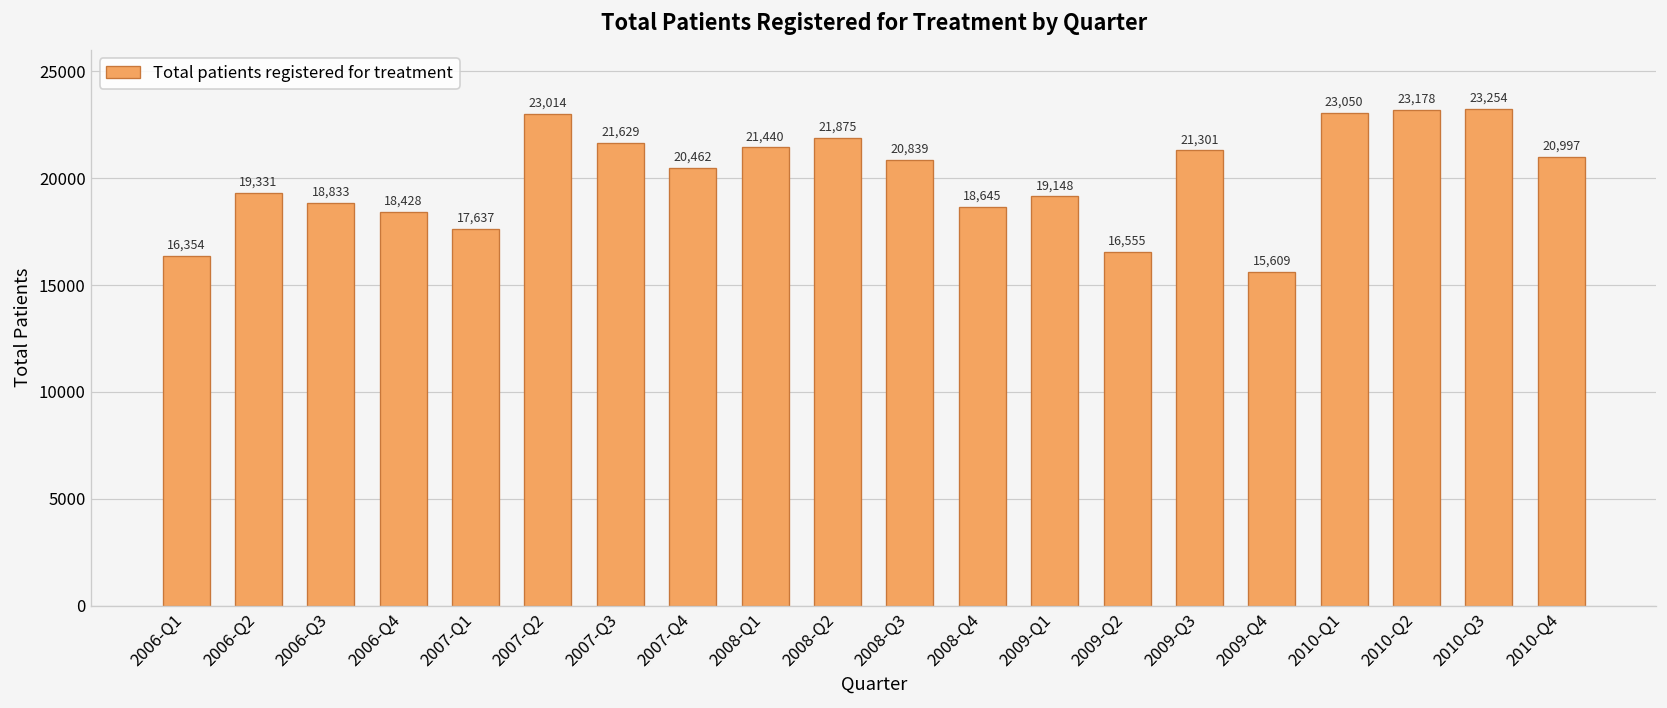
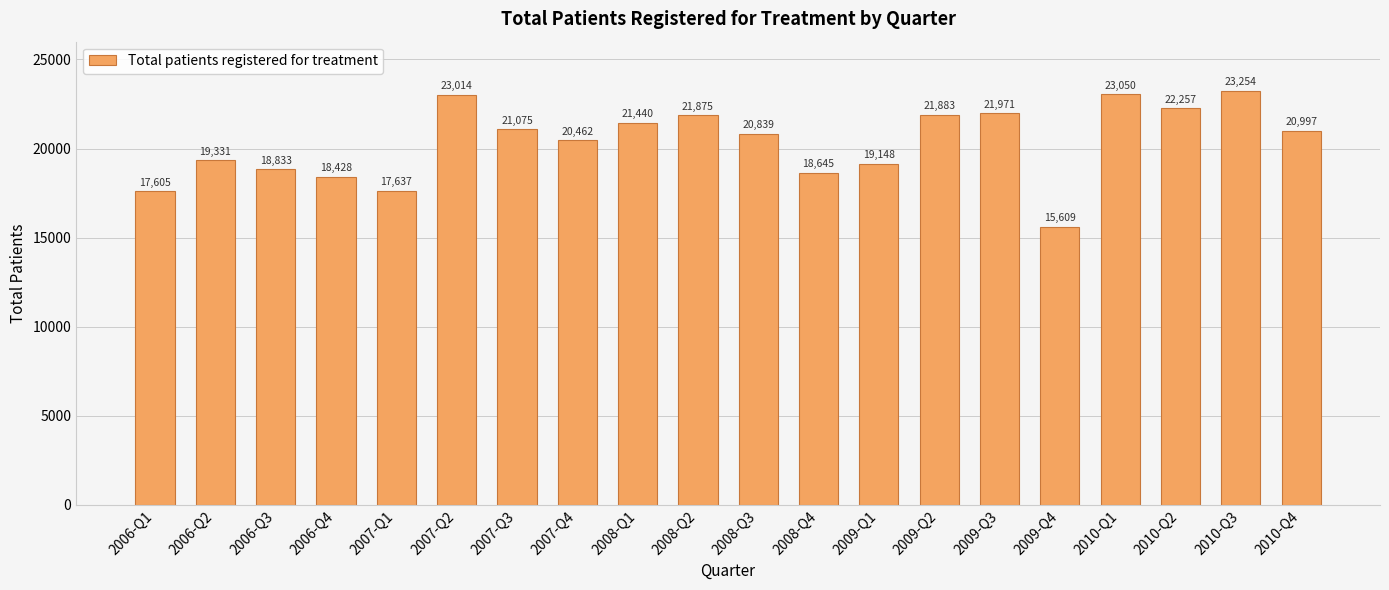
  {
-   "2006-Q1": "16,354",
+   "2006-Q1": "17,605",
    "2006-Q2": "19,331",
    "2006-Q3": "18,833",
    "2006-Q4": "18,428",
    "2007-Q1": "17,637",
    "2007-Q2": "23,014",
-   "2007-Q3": "21,629",
+   "2007-Q3": "21,075",
    "2007-Q4": "20,462",
    "2008-Q1": "21,440",
    "2008-Q2": "21,875",
    "2008-Q3": "20,839",
    "2008-Q4": "18,645",
    "2009-Q1": "19,148",
-   "2009-Q2": "16,555",
-   "2009-Q3": "21,301",
+   "2009-Q2": "21,883",
+   "2009-Q3": "21,971",
    "2009-Q4": "15,609",
    "2010-Q1": "23,050",
-   "2010-Q2": "23,178",
+   "2010-Q2": "22,257",
    "2010-Q3": "23,254",
    "2010-Q4": "20,997"
  }
